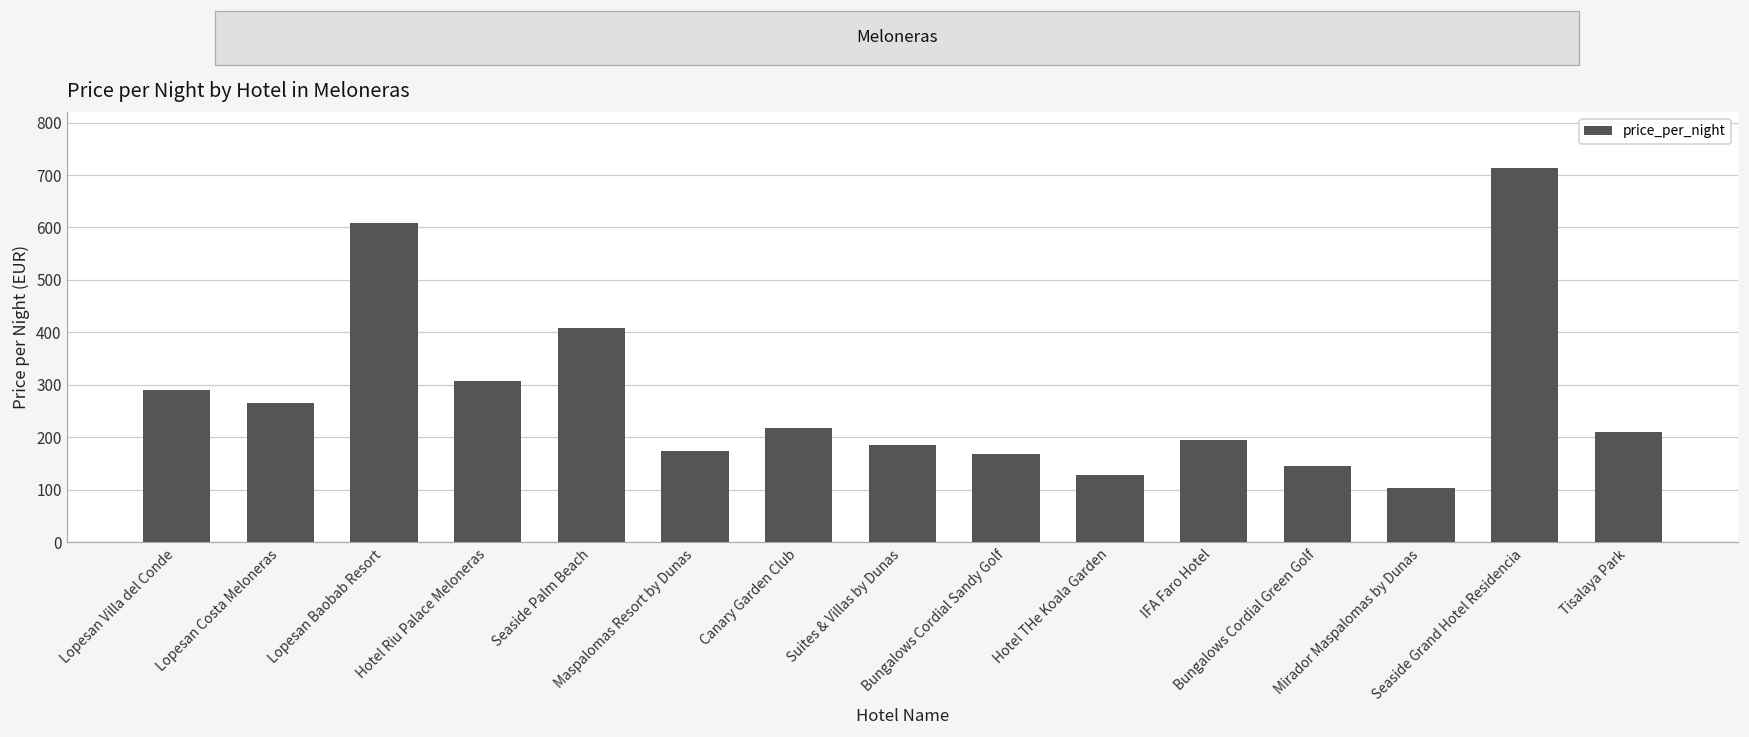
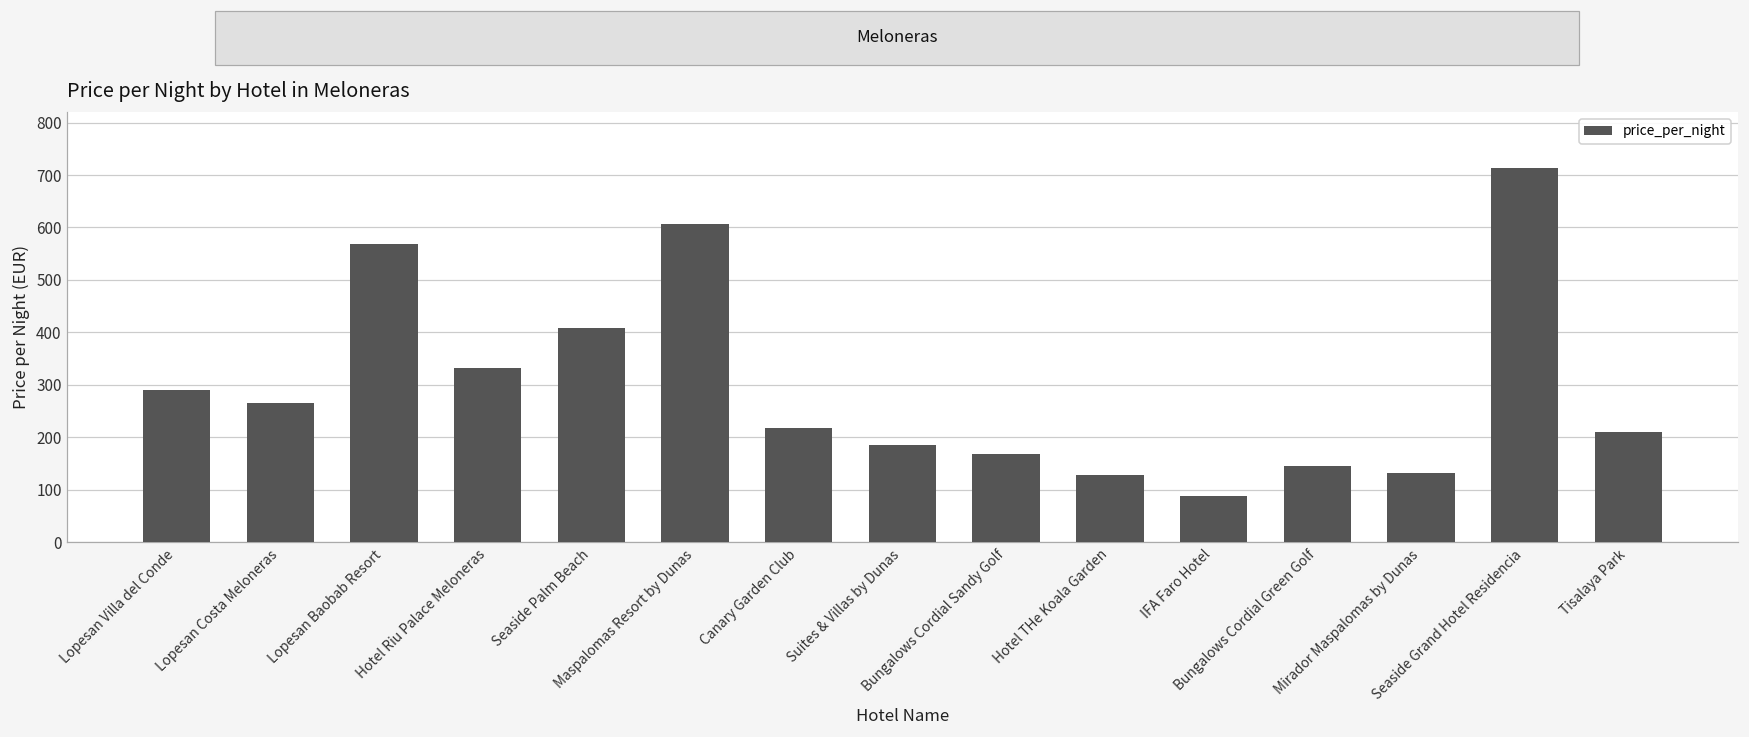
  {
    "Lopesan Villa del Conde": 290,
    "Lopesan Costa Meloneras": 270,
-   "Lopesan Baobab Resort": 610,
-   "Hotel Riu Palace Meloneras": 310,
+   "Lopesan Baobab Resort": 570,
+   "Hotel Riu Palace Meloneras": 330,
    "Seaside Palm Beach": 410,
-   "Maspalomas Resort by Dunas": 170,
+   "Maspalomas Resort by Dunas": 610,
    "Canary Garden Club": 220,
    "Suites & Villas by Dunas": 190,
    "Bungalows Cordial Sandy Golf": 170,
    "Hotel THe Koala Garden": 130,
-   "IFA Faro Hotel": 200,
+   "IFA Faro Hotel": 90,
    "Bungalows Cordial Green Golf": 150,
-   "Mirador Maspalomas by Dunas": 100,
+   "Mirador Maspalomas by Dunas": 130,
    "Seaside Grand Hotel Residencia": 710,
    "Tisalaya Park": 210
  }
